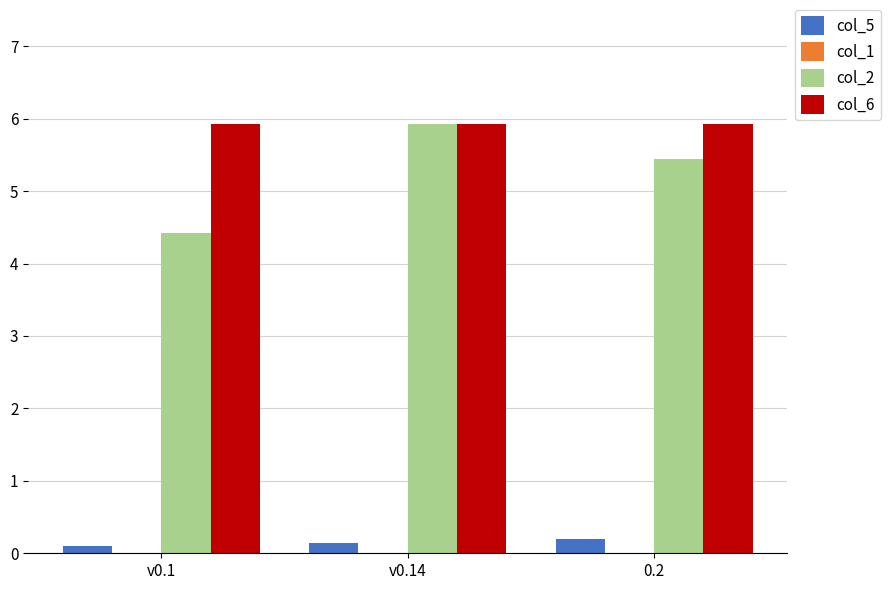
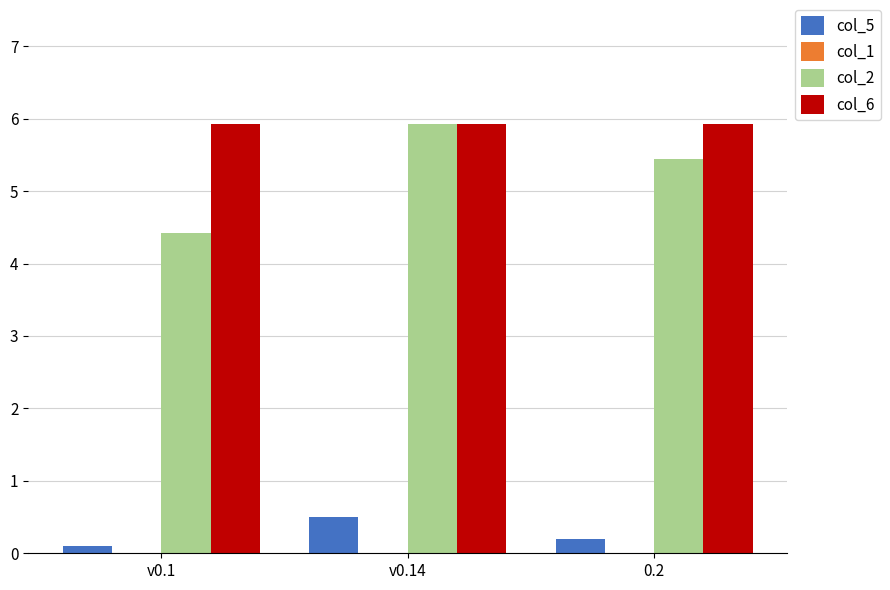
  {
    "col_5": {
      "v0.1": 0.1,
-     "v0.14": 0.1,
+     "v0.14": 0.5,
      "0.2": 0.2
    },
    "col_2": {
      "v0.1": 4.4,
      "v0.14": 5.9,
      "0.2": 5.4
    },
    "col_6": {
      "v0.1": 5.9,
      "v0.14": 5.9,
      "0.2": 5.9
    }
  }
